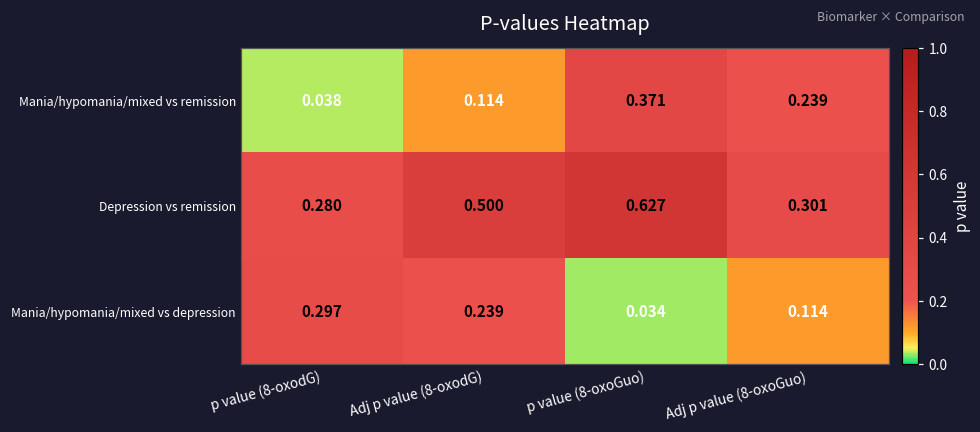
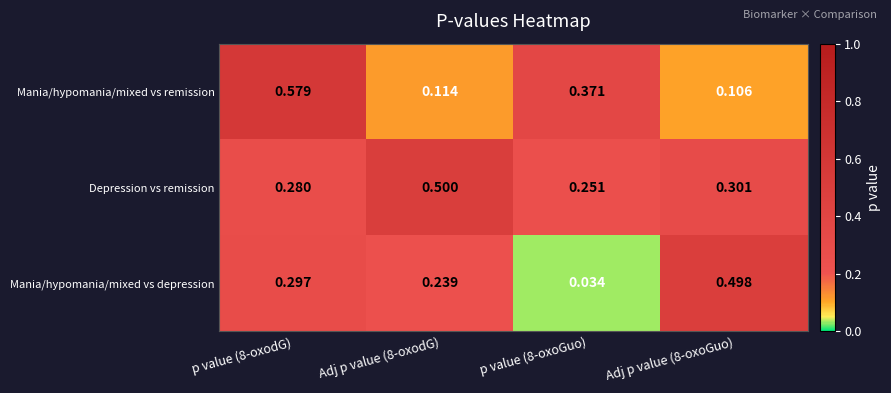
  {
    "Mania/hypomania/mixed vs remission": {
-     "p value (8-oxodG)": 0.038,
+     "p value (8-oxodG)": 0.579,
      "Adj p value (8-oxodG)": 0.114,
      "p value (8-oxoGuo)": 0.371,
-     "Adj p value (8-oxoGuo)": 0.239
+     "Adj p value (8-oxoGuo)": 0.106
    },
    "Depression vs remission": {
      "p value (8-oxodG)": 0.280,
      "Adj p value (8-oxodG)": 0.500,
-     "p value (8-oxoGuo)": 0.627,
+     "p value (8-oxoGuo)": 0.251,
      "Adj p value (8-oxoGuo)": 0.301
    },
    "Mania/hypomania/mixed vs depression": {
      "p value (8-oxodG)": 0.297,
      "Adj p value (8-oxodG)": 0.239,
      "p value (8-oxoGuo)": 0.034,
-     "Adj p value (8-oxoGuo)": 0.114
+     "Adj p value (8-oxoGuo)": 0.498
    }
  }
